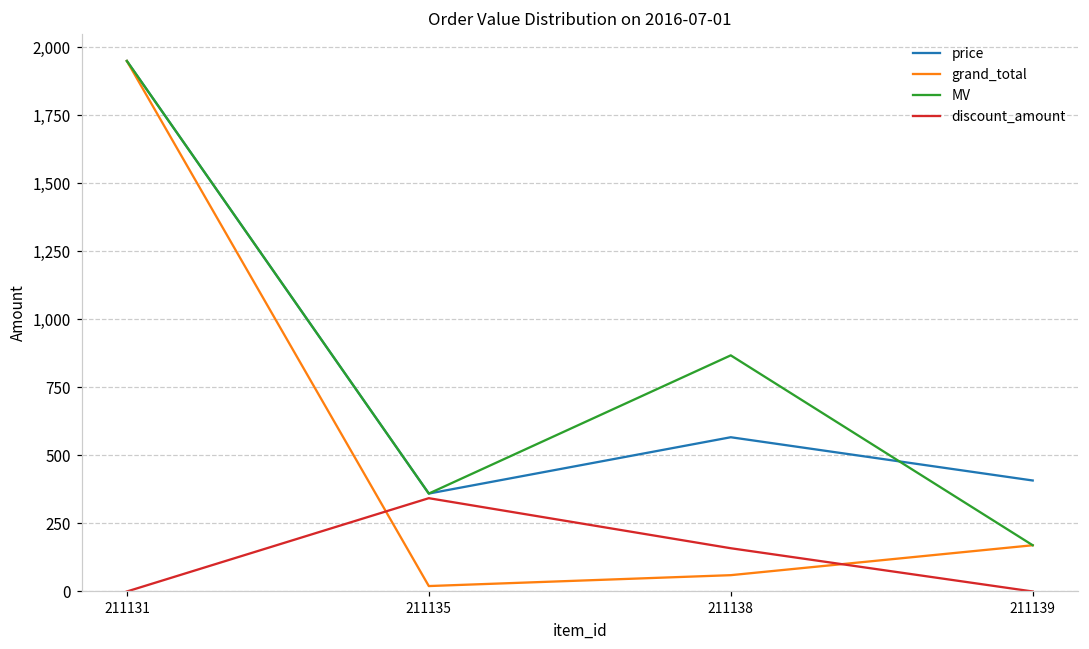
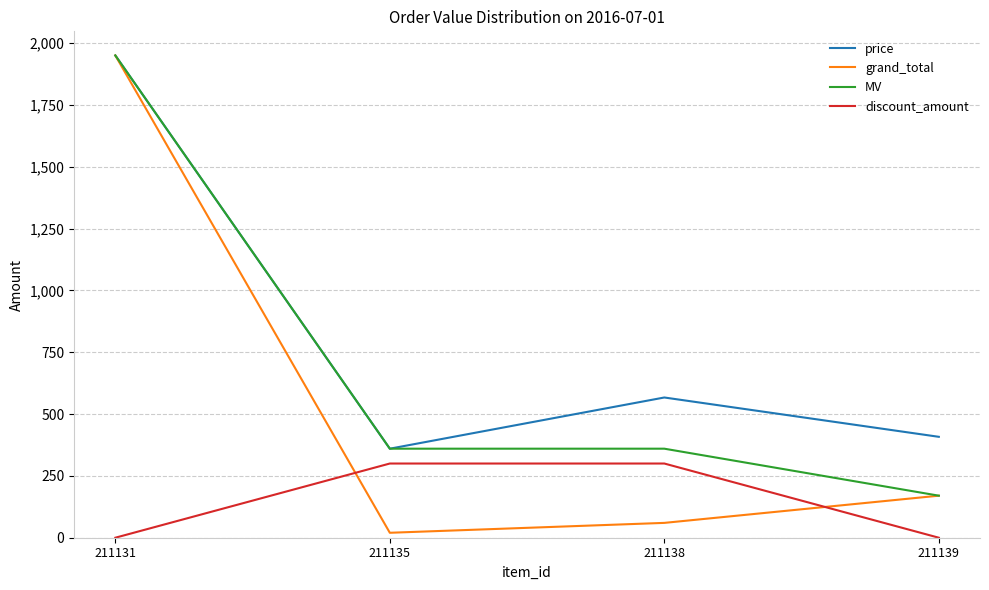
  {
    "price": {
      "211138": 570,
      "211139": 410
    },
    "grand_total": {
      "211135": 20,
      "211138": 60
    },
    "MV": {
-     "211138": 870
+     "211138": 360
    },
    "discount_amount": {
      "211131": 0,
-     "211135": 340,
-     "211138": 160,
+     "211135": 300,
+     "211138": 300,
      "211139": 0
    }
  }
